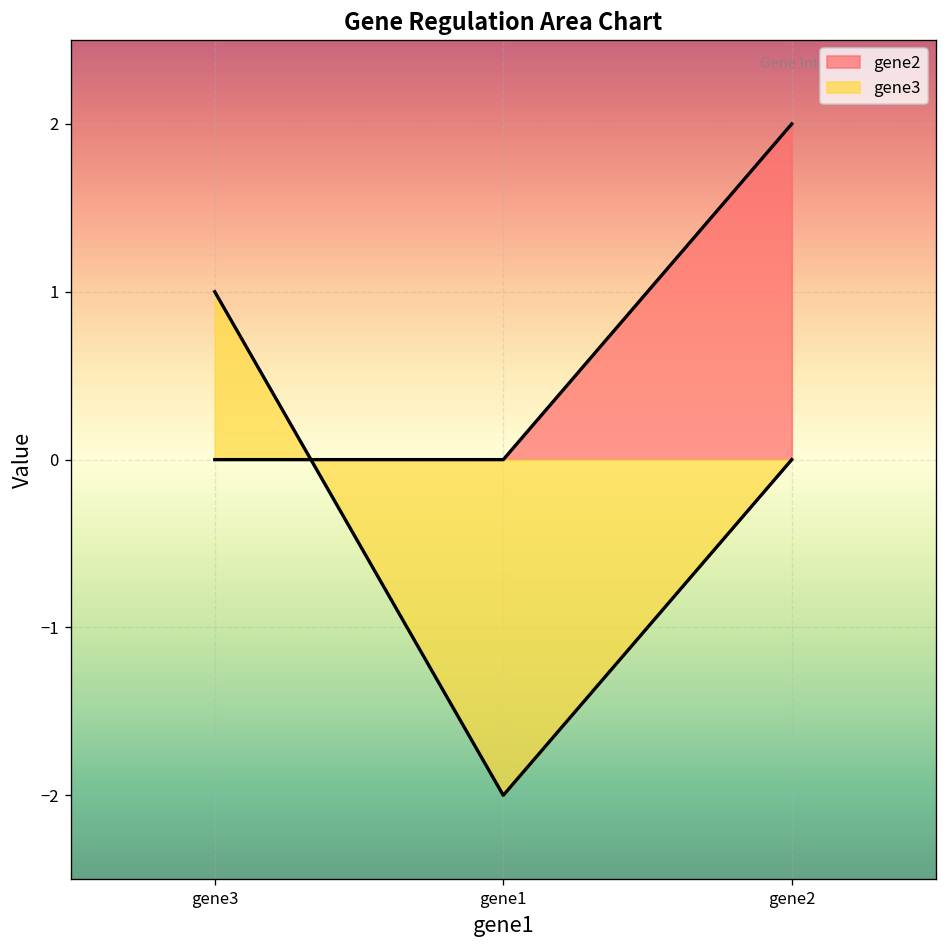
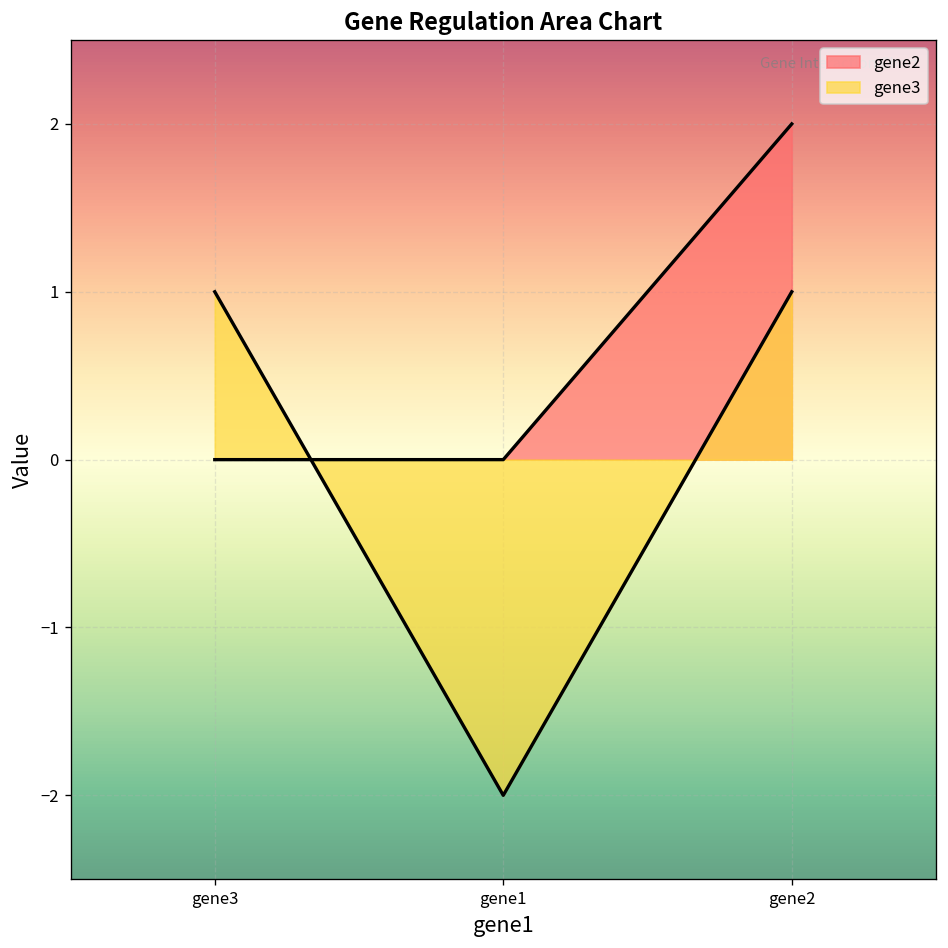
  {
    "gene2": {
      "gene3": 0,
      "gene2": 2
    },
    "gene3": {
-     "gene2": 0
+     "gene2": 1
    }
  }
